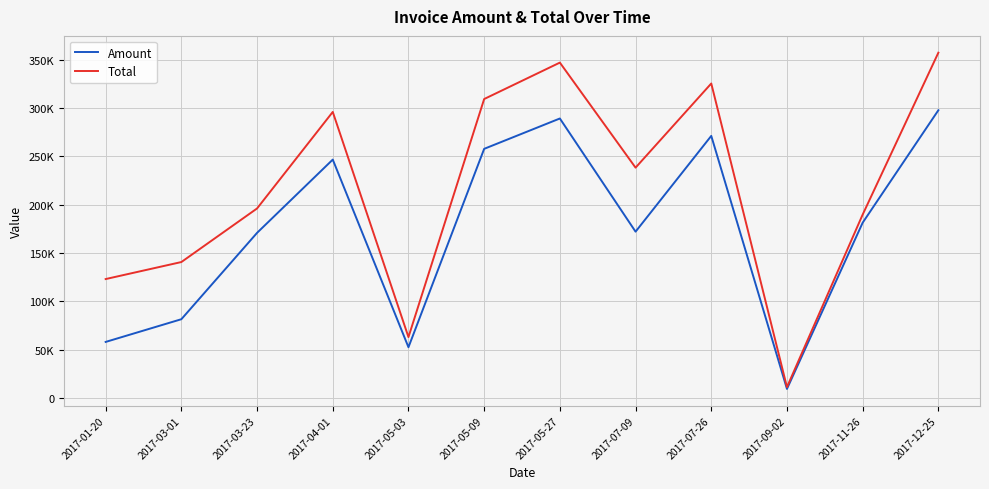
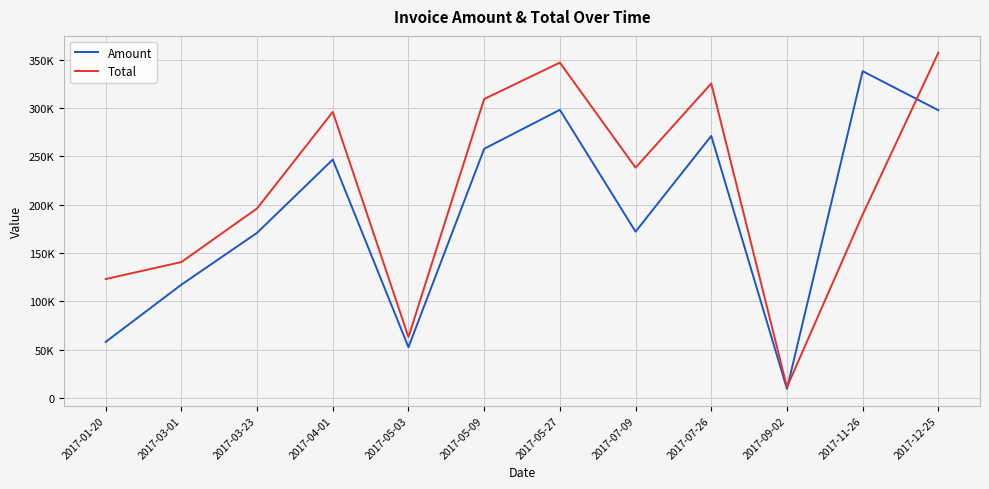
  {
    "Amount": {
      "2017-01-20": 60000,
-     "2017-03-01": 80000,
+     "2017-03-01": 120000,
      "2017-03-23": 170000,
      "2017-04-01": 250000,
      "2017-05-03": 50000,
      "2017-05-09": 260000,
-     "2017-05-27": 290000,
+     "2017-05-27": 300000,
      "2017-07-09": 170000,
      "2017-07-26": 270000,
-     "2017-11-26": 180000,
+     "2017-11-26": 340000,
      "2017-12-25": 300000
    },
    "Total": {
      "2017-01-20": 120000,
      "2017-03-01": 140000,
      "2017-03-23": 200000,
      "2017-04-01": 300000,
      "2017-05-03": 60000,
      "2017-05-09": 310000,
      "2017-05-27": 350000,
      "2017-07-09": 240000,
      "2017-07-26": 330000,
      "2017-11-26": 190000,
      "2017-12-25": 360000
    }
  }
